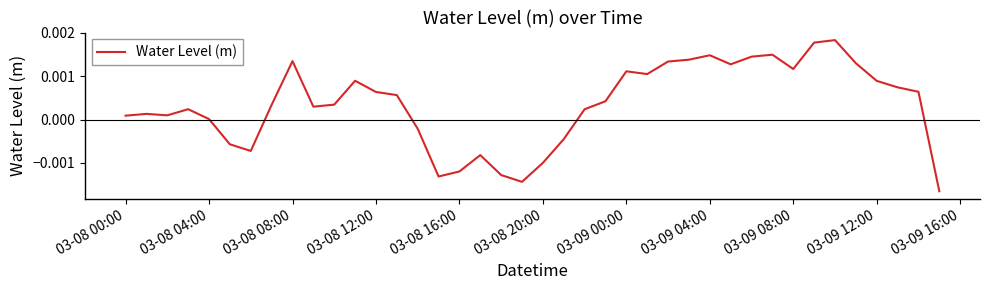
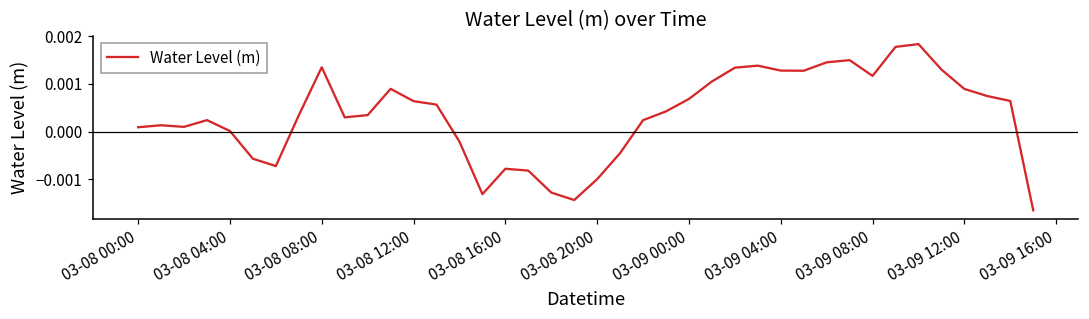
  {
    "03-08 00:00": 0.0001,
    "03-08 04:00": 0.0000,
    "03-08 08:00": 0.0014,
    "03-08 12:00": 0.0006,
-   "03-08 16:00": -0.0012,
+   "03-08 16:00": -0.0008,
    "03-08 20:00": -0.0010,
-   "03-09 00:00": 0.0011,
-   "03-09 04:00": 0.0015,
+   "03-09 00:00": 0.0007,
+   "03-09 04:00": 0.0013,
    "03-09 08:00": 0.0012,
    "03-09 12:00": 0.0009
  }
